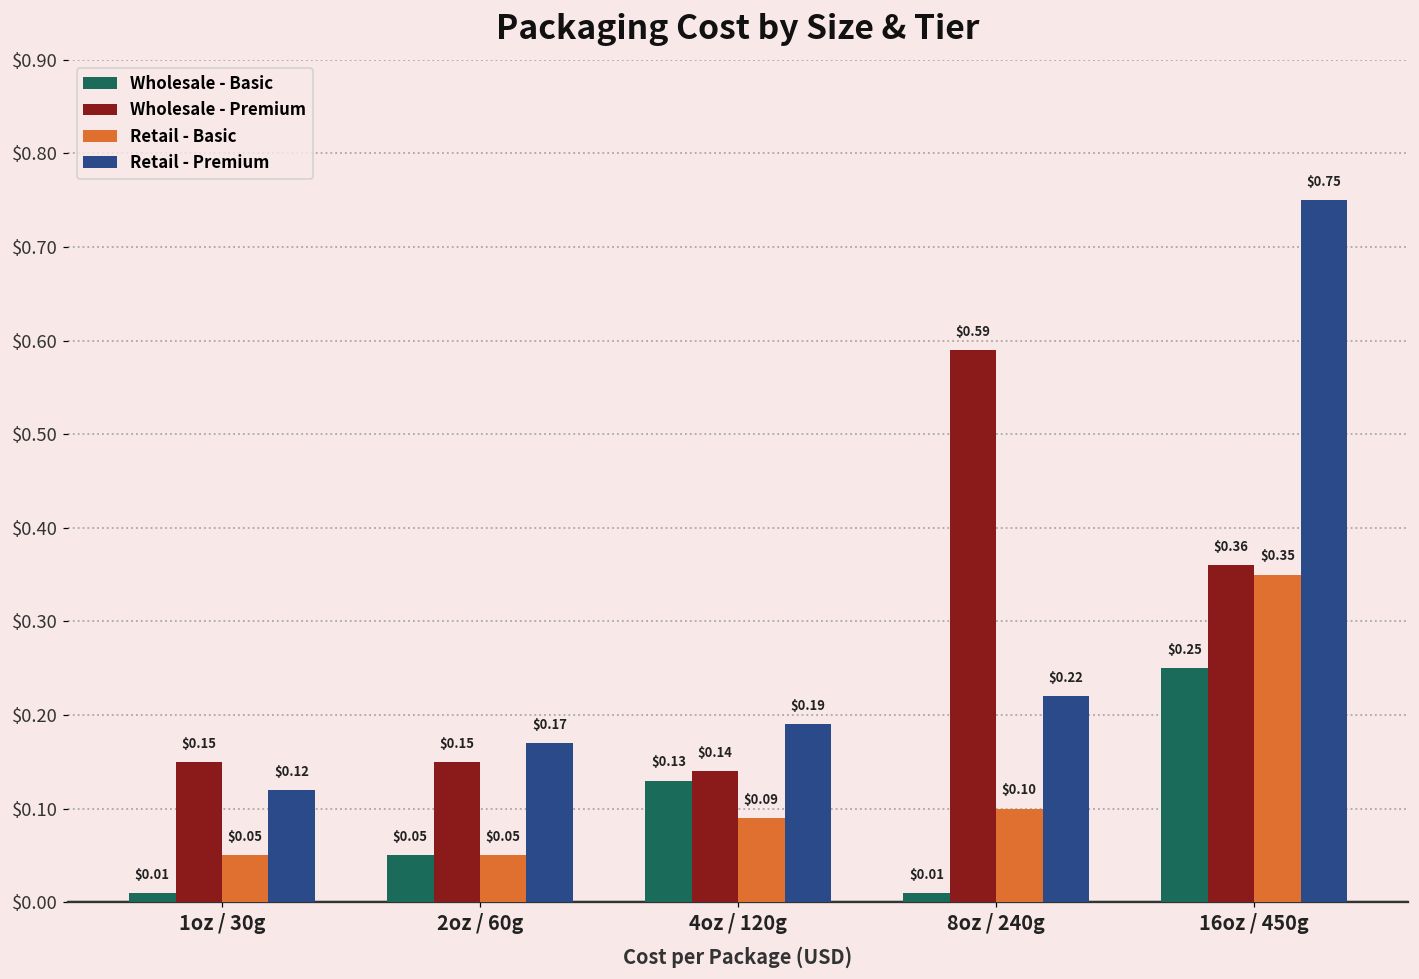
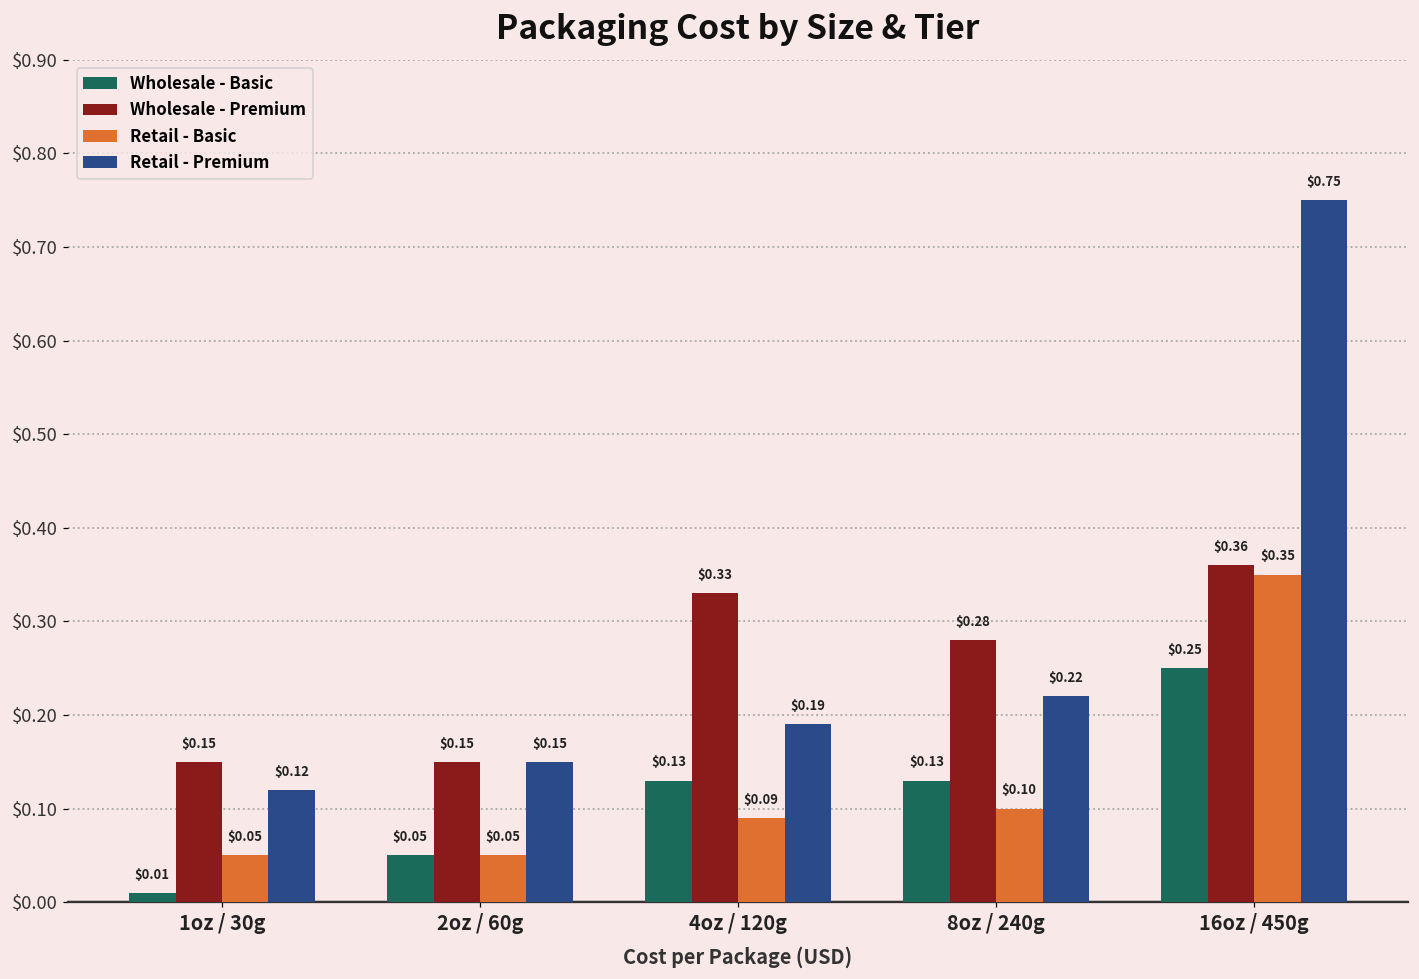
  {
    "Wholesale - Basic": {
      "1oz / 30g": "$0.01",
      "2oz / 60g": "$0.05",
      "4oz / 120g": "$0.13",
-     "8oz / 240g": "$0.01",
+     "8oz / 240g": "$0.13",
      "16oz / 450g": "$0.25"
    },
    "Wholesale - Premium": {
      "1oz / 30g": "$0.15",
      "2oz / 60g": "$0.15",
-     "4oz / 120g": "$0.14",
-     "8oz / 240g": "$0.59",
+     "4oz / 120g": "$0.33",
+     "8oz / 240g": "$0.28",
      "16oz / 450g": "$0.36"
    },
    "Retail - Basic": {
      "1oz / 30g": "$0.05",
      "2oz / 60g": "$0.05",
      "4oz / 120g": "$0.09",
      "8oz / 240g": "$0.10",
      "16oz / 450g": "$0.35"
    },
    "Retail - Premium": {
      "1oz / 30g": "$0.12",
-     "2oz / 60g": "$0.17",
+     "2oz / 60g": "$0.15",
      "4oz / 120g": "$0.19",
      "8oz / 240g": "$0.22",
      "16oz / 450g": "$0.75"
    }
  }
